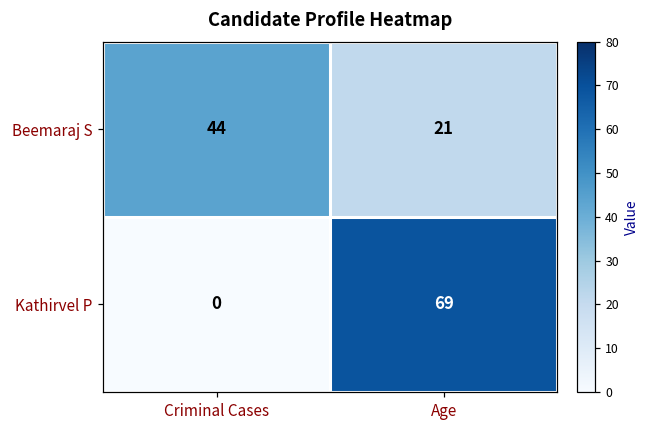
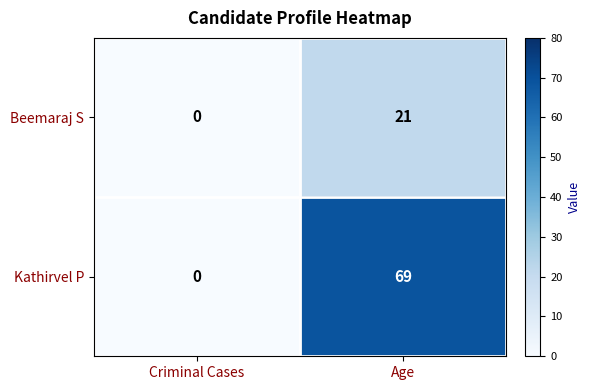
  {
    "Beemaraj S": {
-     "Criminal Cases": 44,
+     "Criminal Cases": 0,
      "Age": 21
    },
    "Kathirvel P": {
      "Criminal Cases": 0,
      "Age": 69
    }
  }
